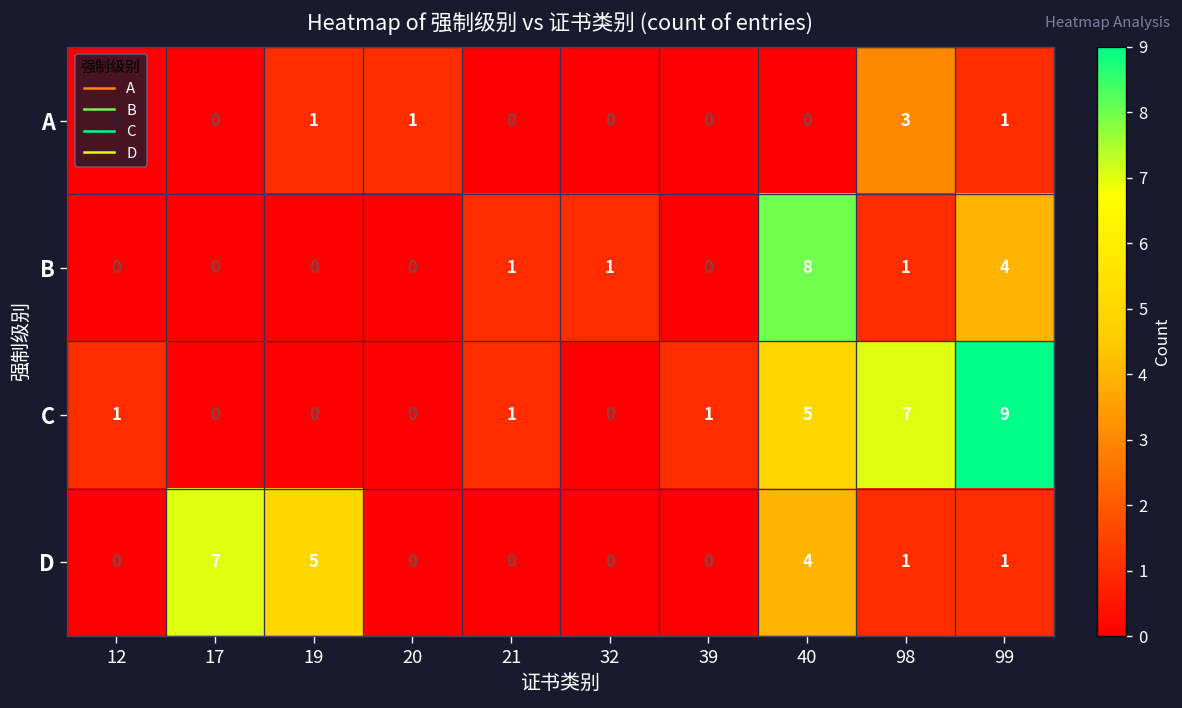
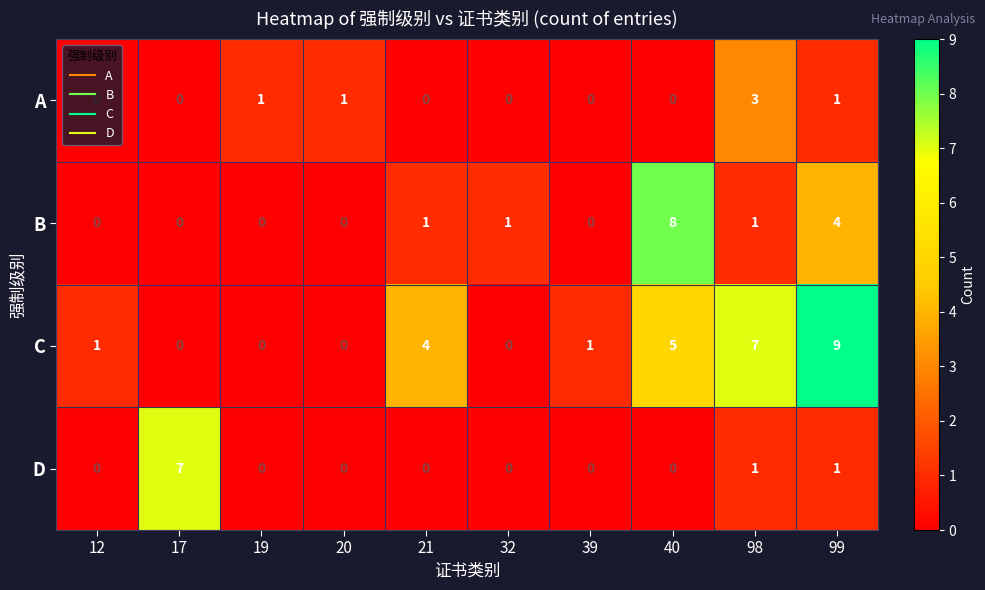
  {
    "A": {
      "17": 0,
      "19": 1,
      "20": 1,
      "21": 0,
      "32": 0,
      "39": 0,
      "40": 0,
      "98": 3,
      "99": 1
    },
    "B": {
      "12": 0,
      "17": 0,
      "19": 0,
      "20": 0,
      "21": 1,
      "32": 1,
      "39": 0,
      "40": 8,
      "98": 1,
      "99": 4
    },
    "C": {
      "12": 1,
      "17": 0,
      "19": 0,
      "20": 0,
-     "21": 1,
+     "21": 4,
      "32": 0,
      "39": 1,
      "40": 5,
      "98": 7,
      "99": 9
    },
    "D": {
      "12": 0,
      "17": 7,
-     "19": 5,
+     "19": 0,
      "20": 0,
      "21": 0,
      "32": 0,
      "39": 0,
-     "40": 4,
+     "40": 0,
      "98": 1,
      "99": 1
    }
  }
